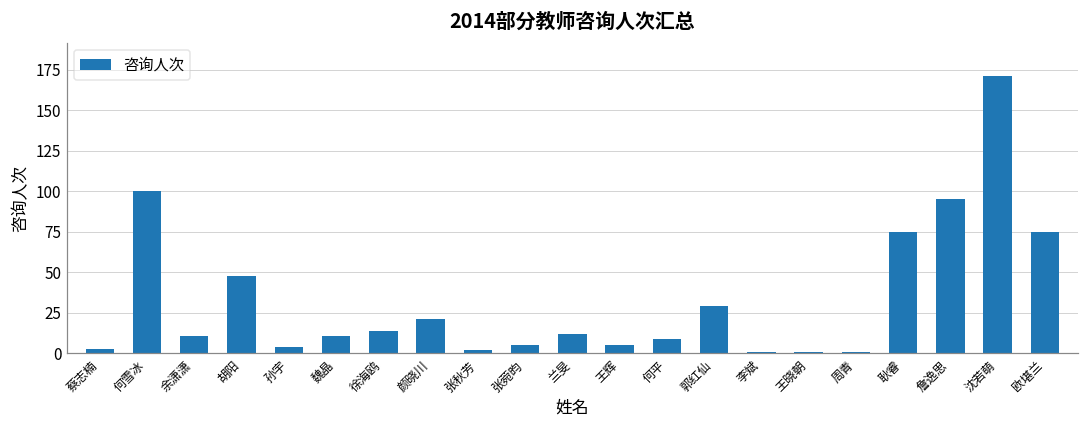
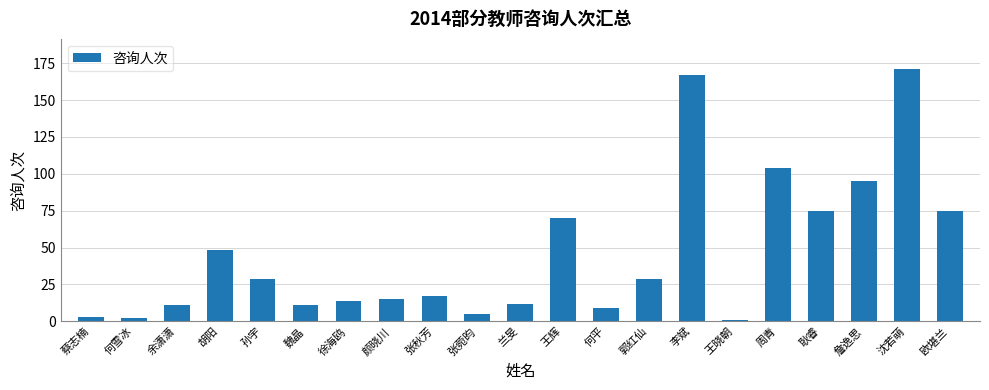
  {
    "蔡志楠": 3,
-   "何雪冰": 100,
+   "何雪冰": 2,
    "余潇潇": 11,
    "胡阳": 48,
-   "孙宇": 4,
+   "孙宇": 29,
    "魏晶": 11,
    "徐海鸥": 14,
-   "颜晓川": 21,
-   "张秋芳": 2,
+   "颜晓川": 15,
+   "张秋芳": 17,
    "张菀昀": 5,
    "兰旻": 12,
-   "王辉": 5,
+   "王辉": 70,
    "何平": 9,
    "郭红仙": 29,
-   "李斌": 1,
-   "周青": 1,
+   "李斌": 167,
+   "周青": 104,
    "耿睿": 75,
    "詹逸思": 95,
    "沈若萌": 171,
    "欧堪兰": 75
  }
